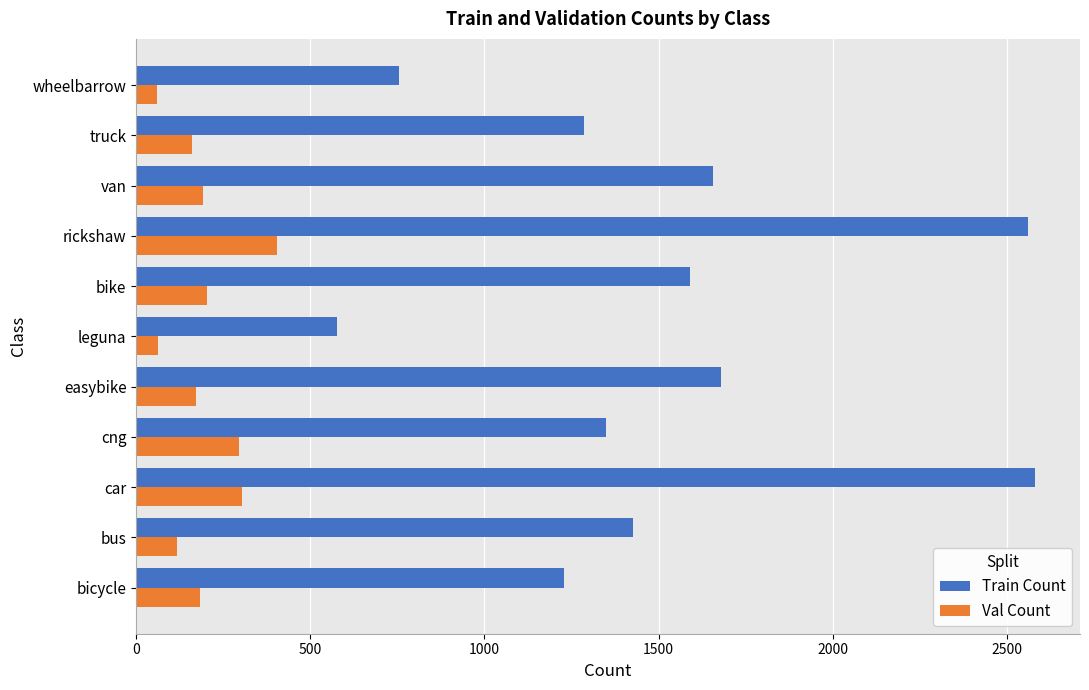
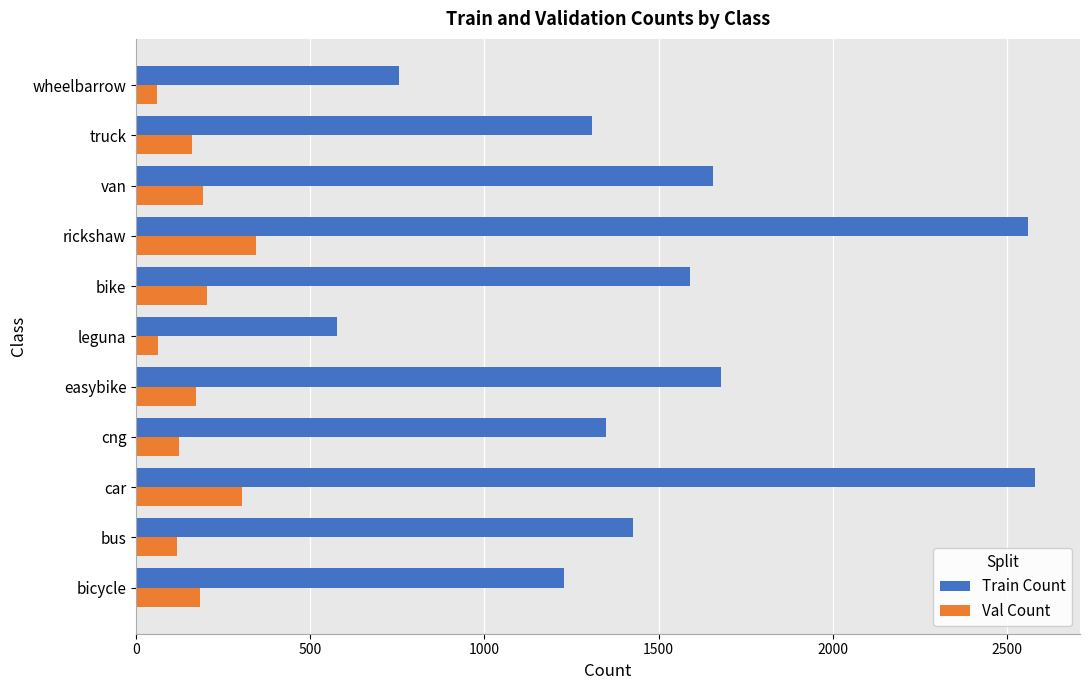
  {
    "Train Count": {
      "wheelbarrow": 750,
-     "truck": 1290,
+     "truck": 1310,
      "van": 1660,
      "rickshaw": 2560,
      "bike": 1590,
      "leguna": 580,
      "easybike": 1680,
      "cng": 1350,
      "car": 2580,
      "bus": 1430,
      "bicycle": 1230
    },
    "Val Count": {
      "wheelbarrow": 60,
      "truck": 160,
      "van": 190,
-     "rickshaw": 410,
+     "rickshaw": 350,
      "bike": 200,
      "leguna": 60,
      "easybike": 170,
-     "cng": 300,
+     "cng": 120,
      "car": 300,
      "bus": 120,
      "bicycle": 180
    }
  }
